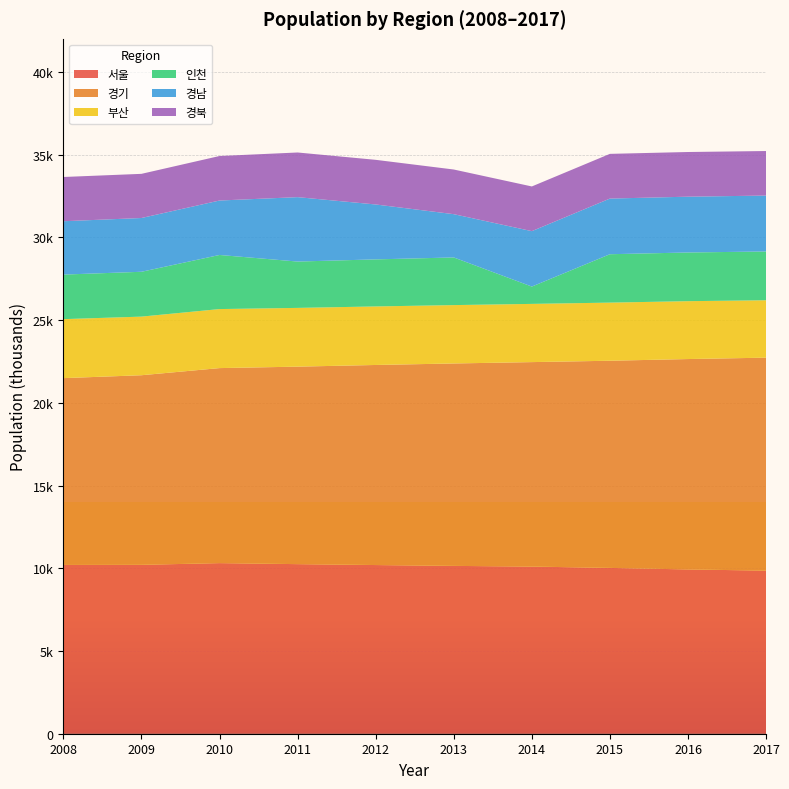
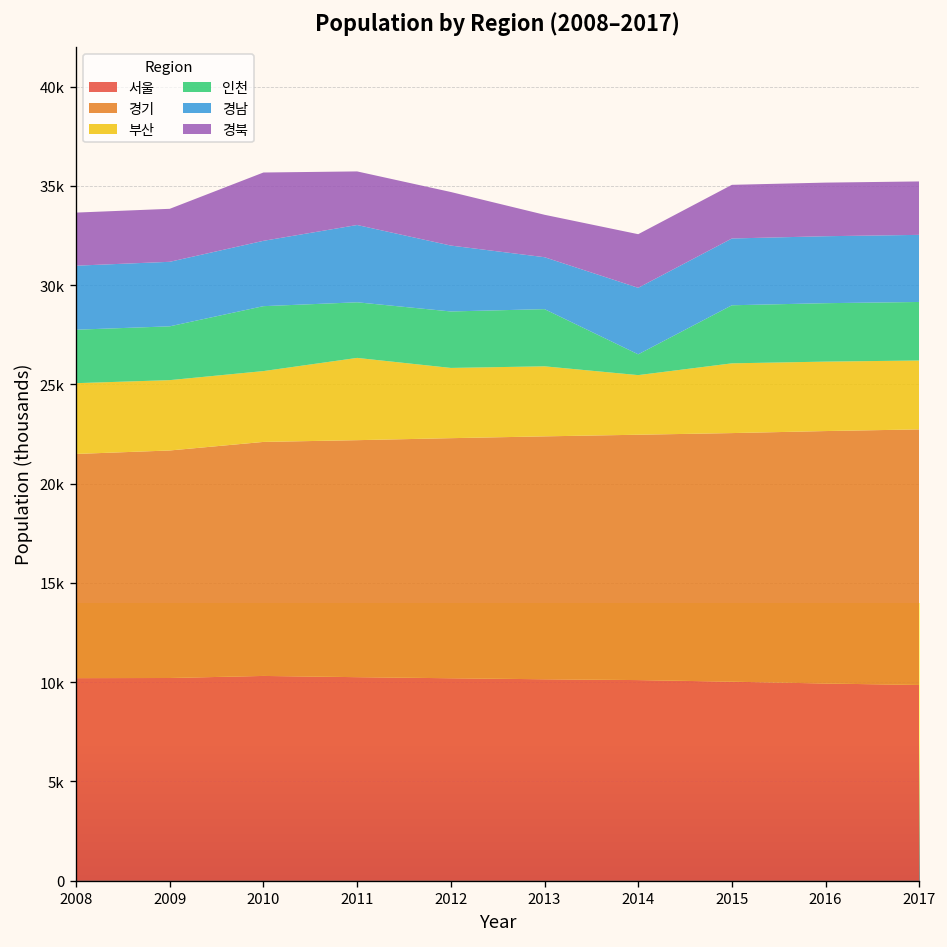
  {
    "부산": {
      "2008": 3600,
      "2009": 3500,
      "2010": 3600,
-     "2011": 3600,
+     "2011": 4100,
      "2012": 3500,
      "2013": 3500,
-     "2014": 3500,
+     "2014": 3000,
      "2015": 3500,
      "2016": 3500,
      "2017": 3500
    },
    "인천": {
      "2008": 2700,
      "2009": 2700,
      "2010": 3300,
      "2011": 2800,
      "2012": 2800,
      "2013": 2900,
      "2014": 1000,
      "2015": 2900,
      "2016": 2900,
      "2017": 2900
    },
    "경남": {
      "2008": 3200,
      "2009": 3300,
      "2010": 3300,
      "2011": 3900,
      "2012": 3300,
      "2013": 2600,
      "2014": 3400,
      "2015": 3400,
      "2016": 3400,
      "2017": 3400
    },
    "경북": {
      "2008": 2700,
      "2009": 2700,
-     "2010": 2700,
+     "2010": 3400,
      "2011": 2700,
      "2012": 2700,
-     "2013": 2700,
+     "2013": 2100,
      "2014": 2700,
      "2015": 2700,
      "2016": 2700,
      "2017": 2700
    }
  }
